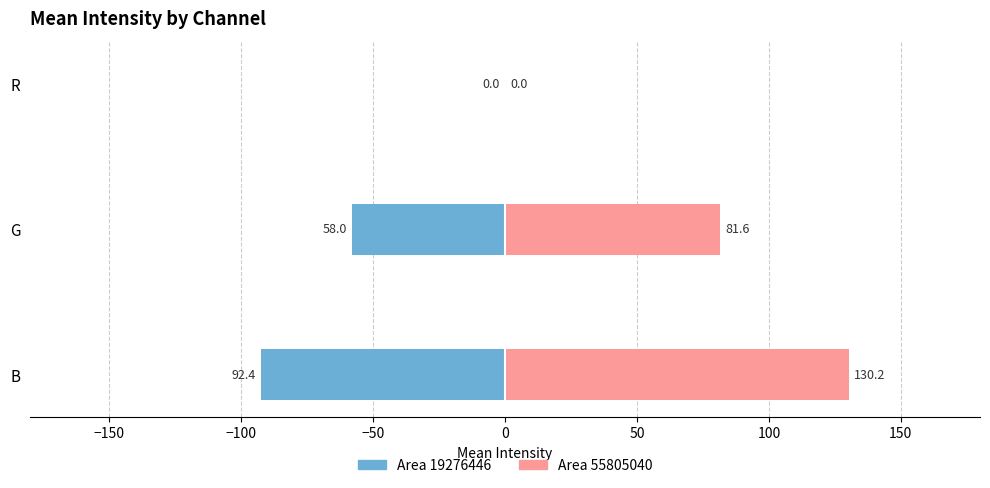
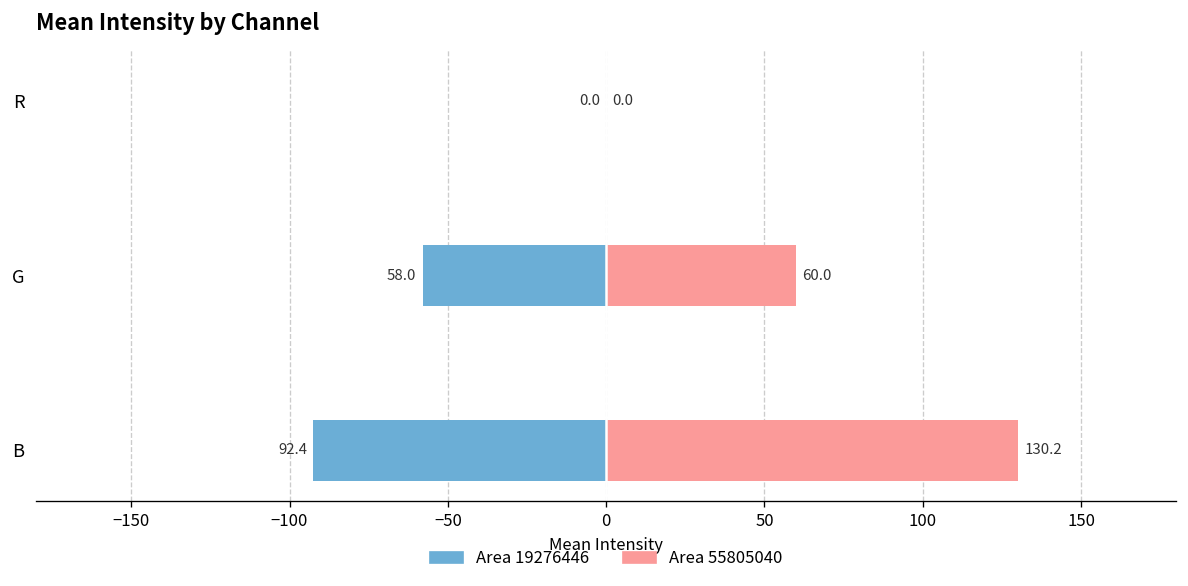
  {
    "Area 19276446": {
      "R": 0.0
    },
    "Area 55805040": {
      "R": 0.0,
-     "G": 81.6,
+     "G": 60.0,
      "B": 130.2
    }
  }
